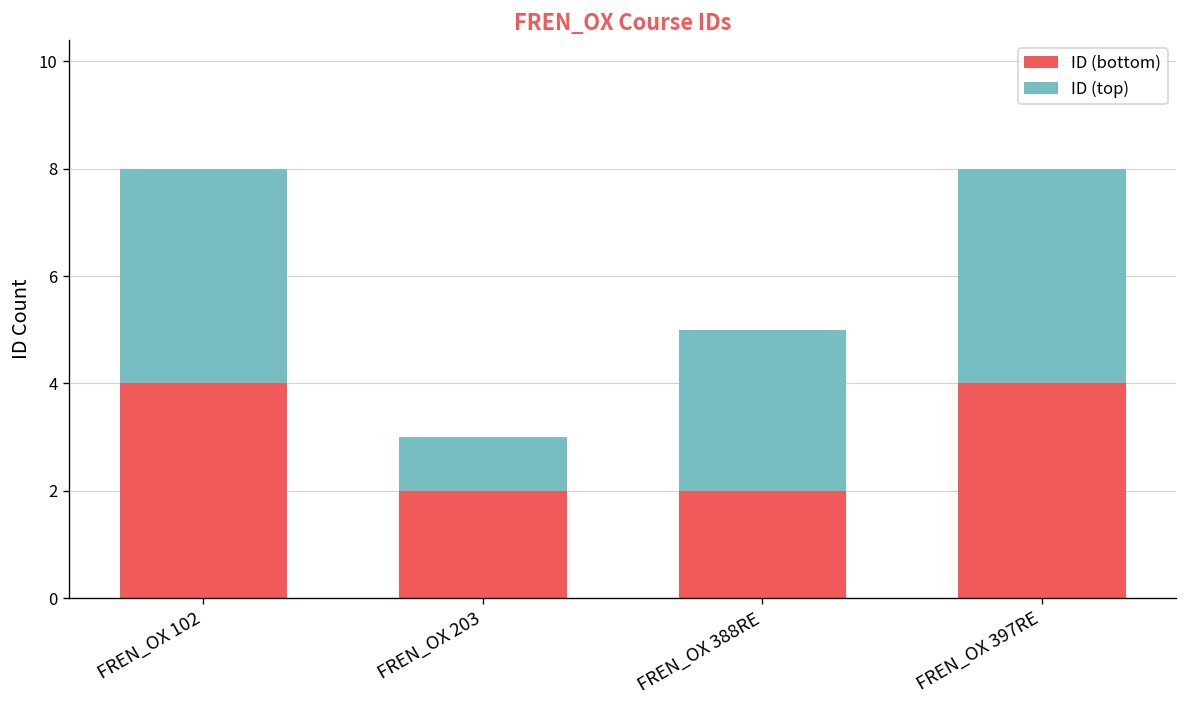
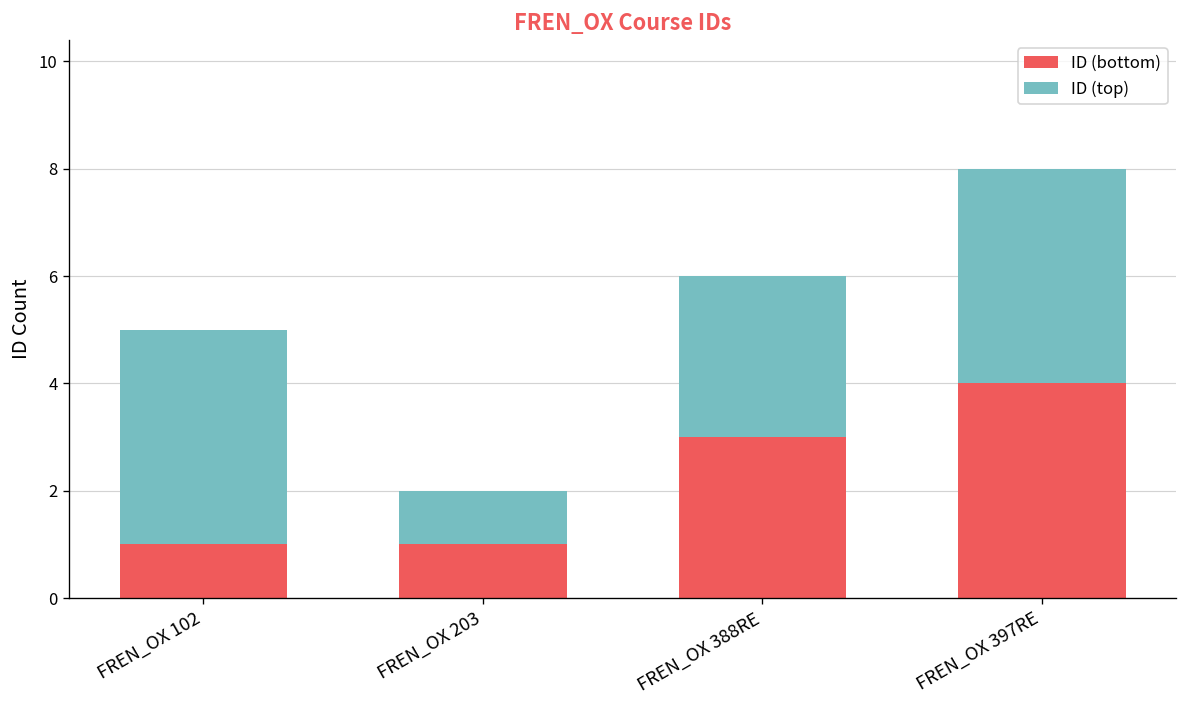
  {
    "ID (bottom)": {
-     "FREN_OX 102": 4,
-     "FREN_OX 203": 2,
-     "FREN_OX 388RE": 2,
+     "FREN_OX 102": 1,
+     "FREN_OX 203": 1,
+     "FREN_OX 388RE": 3,
      "FREN_OX 397RE": 4
    },
    "ID (top)": {
      "FREN_OX 102": 4,
      "FREN_OX 203": 1,
      "FREN_OX 388RE": 3,
      "FREN_OX 397RE": 4
    }
  }
